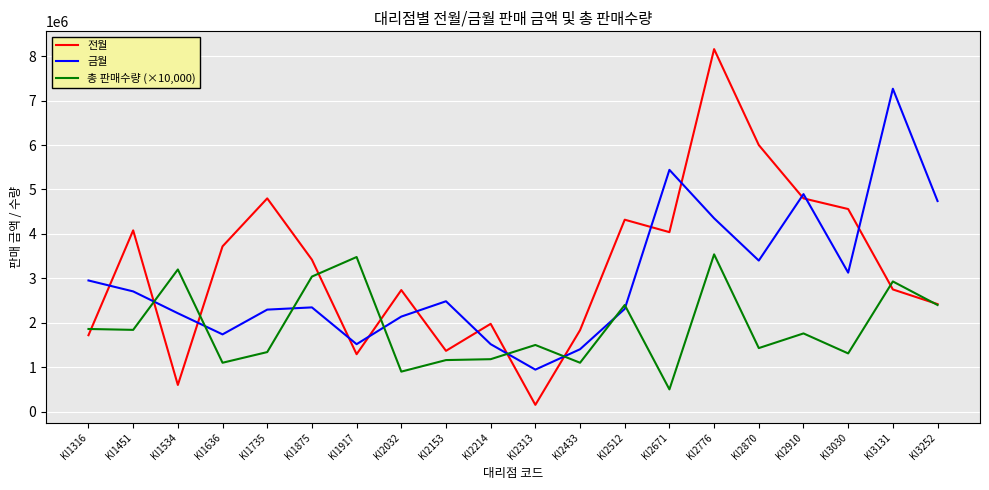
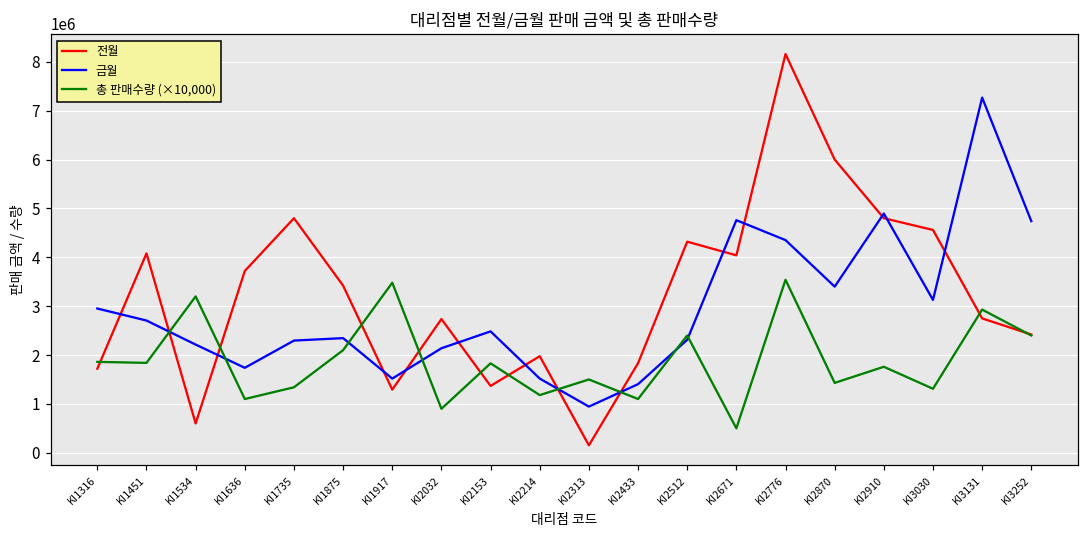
  {
    "전월": {
      "KI1316": 1700000,
      "KI1451": 4100000,
      "KI1534": 600000,
      "KI1636": 3700000,
      "KI1735": 4800000,
      "KI1875": 3400000,
      "KI1917": 1300000,
      "KI2032": 2700000,
      "KI2153": 1400000,
      "KI2214": 2000000,
      "KI2313": 200000,
      "KI2433": 1800000,
      "KI2512": 4300000,
      "KI2671": 4000000,
      "KI2776": 8200000,
      "KI2870": 6000000,
      "KI2910": 4800000,
      "KI3030": 4600000,
      "KI3131": 2800000
    },
    "금월": {
      "KI1316": 3000000,
      "KI1451": 2700000,
      "KI1534": 2200000,
      "KI1636": 1700000,
      "KI1735": 2300000,
      "KI1875": 2300000,
      "KI1917": 1500000,
      "KI2032": 2100000,
      "KI2153": 2500000,
      "KI2214": 1500000,
      "KI2313": 900000,
      "KI2433": 1400000,
      "KI2512": 2300000,
-     "KI2671": 5400000,
+     "KI2671": 4800000,
      "KI2776": 4400000,
      "KI2870": 3400000,
      "KI2910": 4900000,
      "KI3030": 3100000,
      "KI3131": 7300000,
      "KI3252": 4700000
    },
    "총 판매수량 (×10,000)": {
      "KI1316": 1900000,
      "KI1451": 1800000,
      "KI1534": 3200000,
      "KI1636": 1100000,
      "KI1735": 1300000,
-     "KI1875": 3000000,
+     "KI1875": 2100000,
      "KI1917": 3500000,
      "KI2032": 900000,
-     "KI2153": 1200000,
+     "KI2153": 1800000,
      "KI2214": 1200000,
      "KI2313": 1500000,
      "KI2433": 1100000,
      "KI2512": 2400000,
      "KI2671": 500000,
      "KI2776": 3500000,
      "KI2870": 1400000,
      "KI2910": 1800000,
      "KI3030": 1300000,
      "KI3131": 2900000
    }
  }
